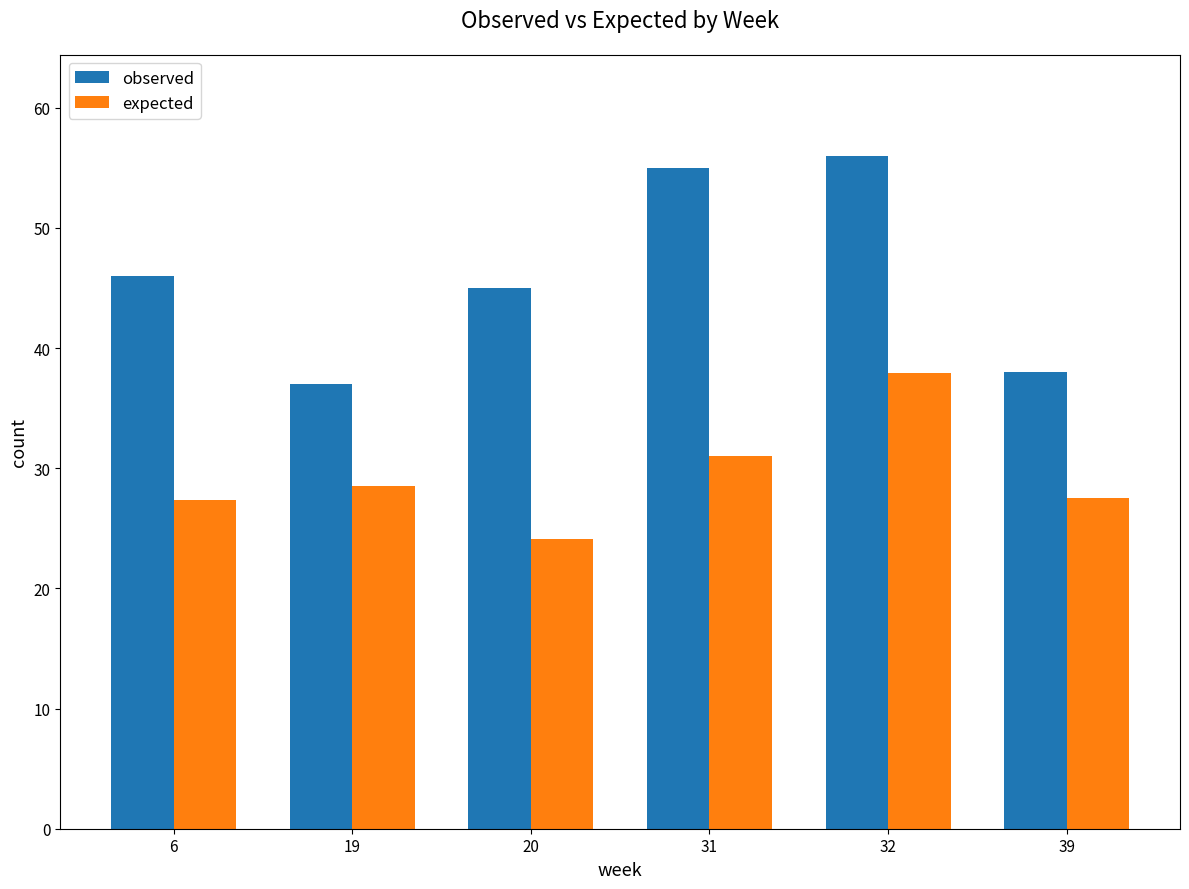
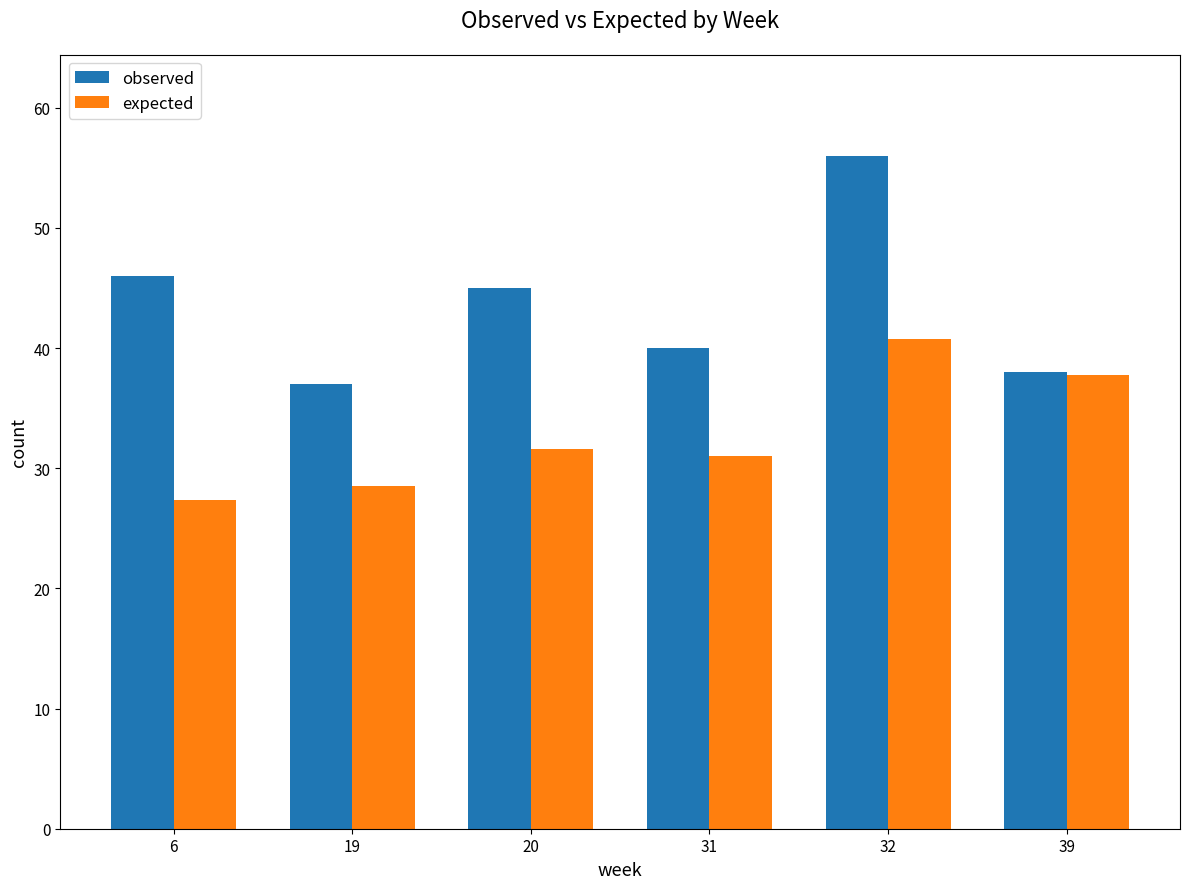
  {
    "observed": {
      "6": 46,
      "19": 37,
      "20": 45,
-     "31": 55,
+     "31": 40,
      "32": 56,
      "39": 38
    },
    "expected": {
      "6": 27.4,
      "19": 28.5,
-     "20": 24.1,
+     "20": 31.6,
      "31": 31.0,
-     "32": 37.9,
-     "39": 27.5
+     "32": 40.7,
+     "39": 37.8
    }
  }
